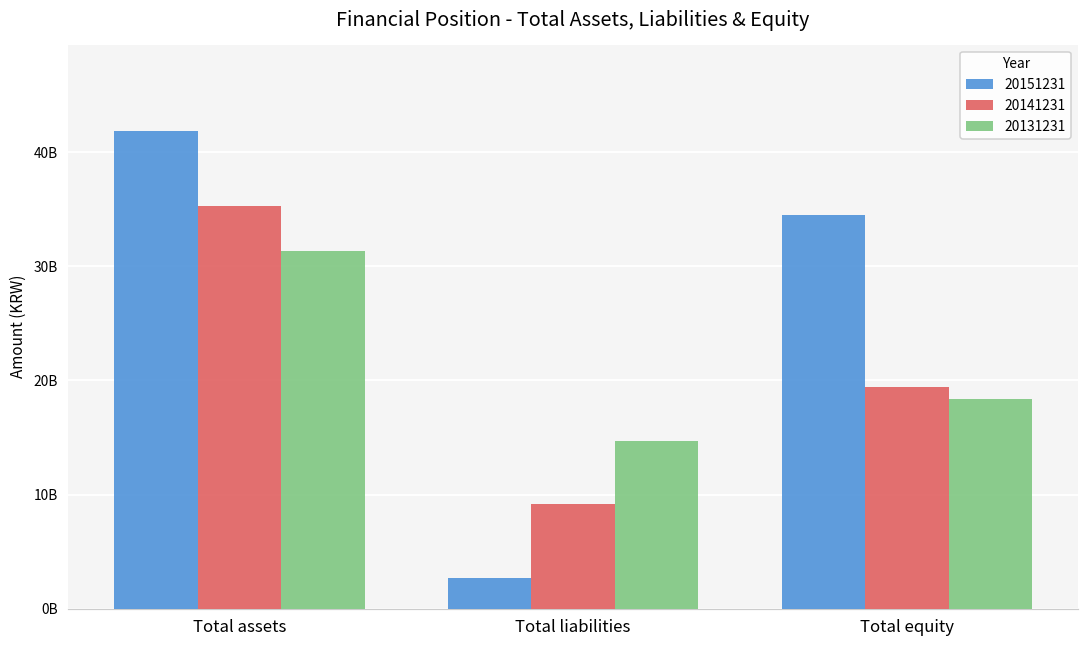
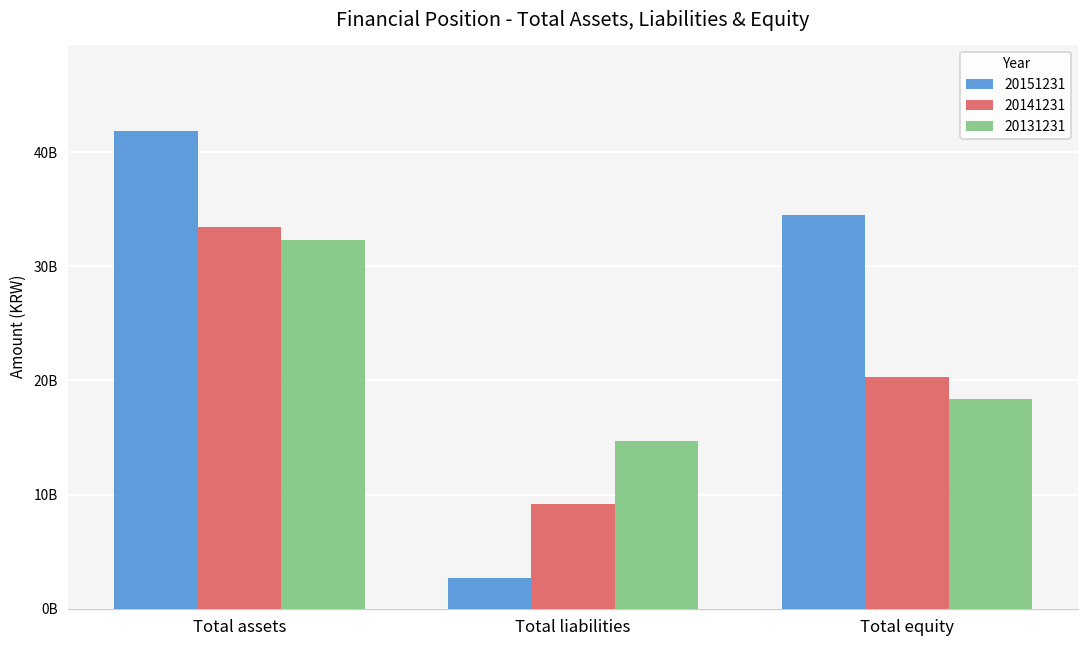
  {
    "20151231": {
      "Total assets": 41900000000,
      "Total liabilities": 2600000000,
      "Total equity": 34500000000
    },
    "20141231": {
-     "Total assets": 35300000000,
+     "Total assets": 33400000000,
      "Total liabilities": 9200000000,
-     "Total equity": 19400000000
+     "Total equity": 20300000000
    },
    "20131231": {
-     "Total assets": 31400000000,
+     "Total assets": 32300000000,
      "Total liabilities": 14700000000,
      "Total equity": 18300000000
    }
  }
